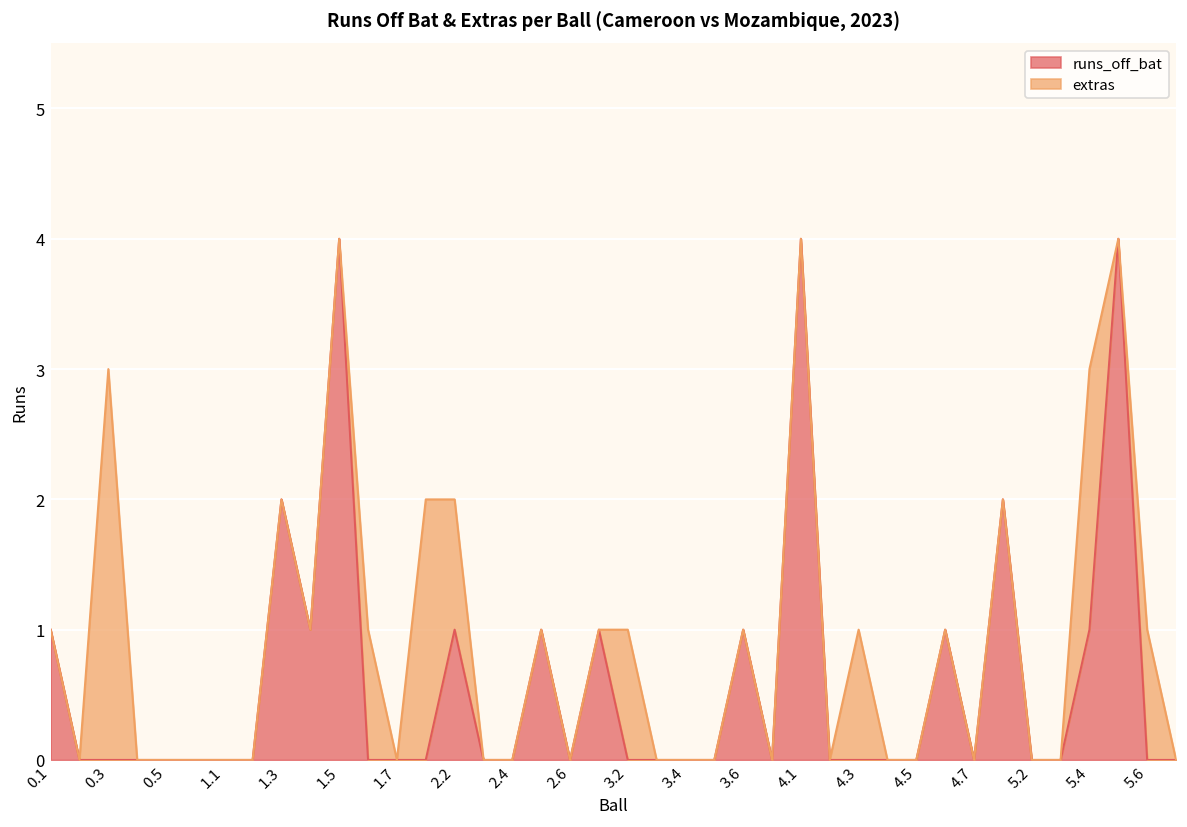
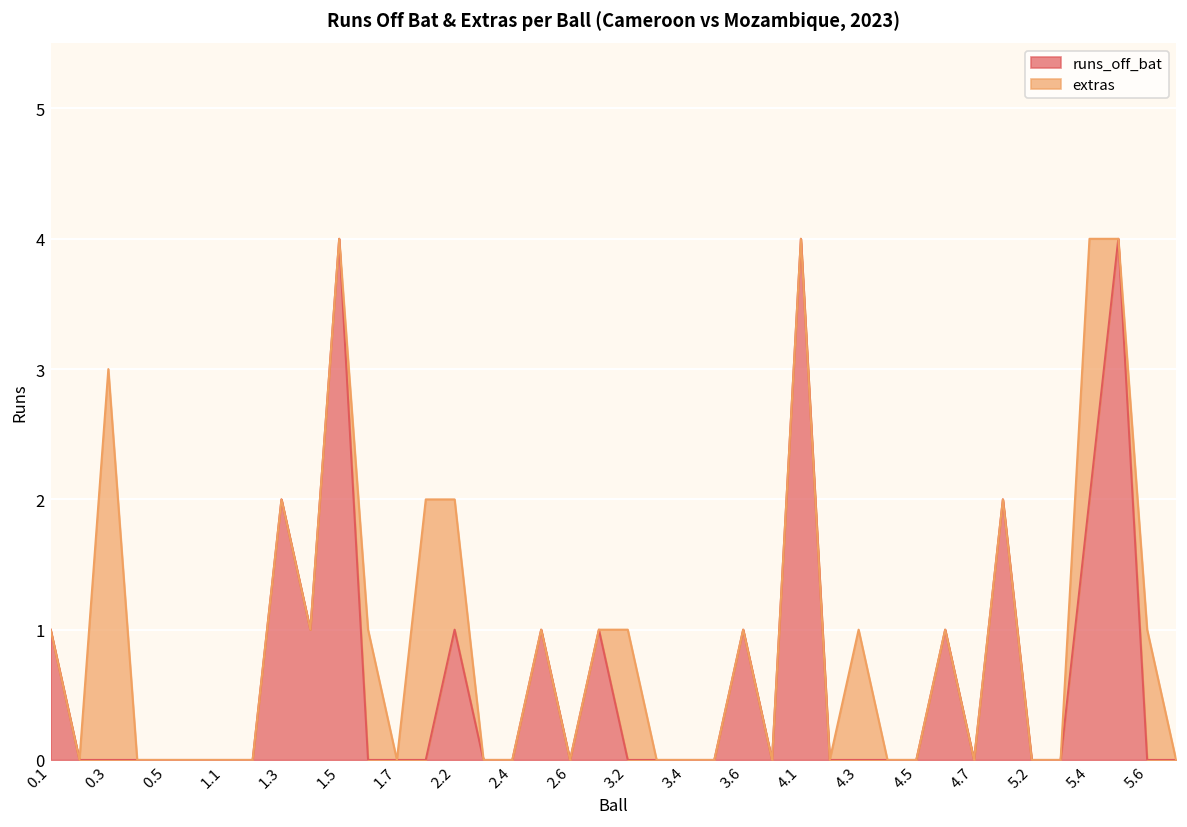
  {
    "runs_off_bat": {
      "0.3": 0,
      "2.2": 1,
      "3.2": 0,
      "4.3": 0,
-     "5.4": 1,
+     "5.4": 2,
      "5.6": 0
    },
    "extras": {
      "0.3": 3,
      "2.2": 2,
      "3.2": 1,
      "4.3": 1,
      "5.6": 1
    }
  }
